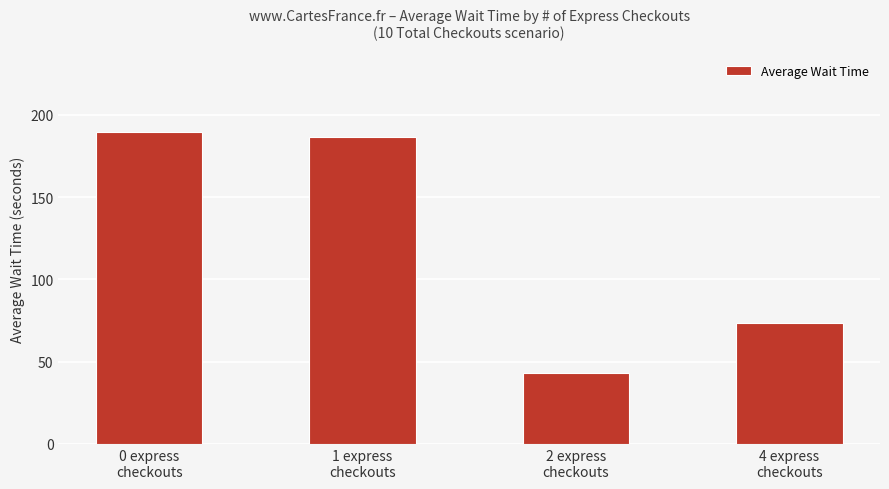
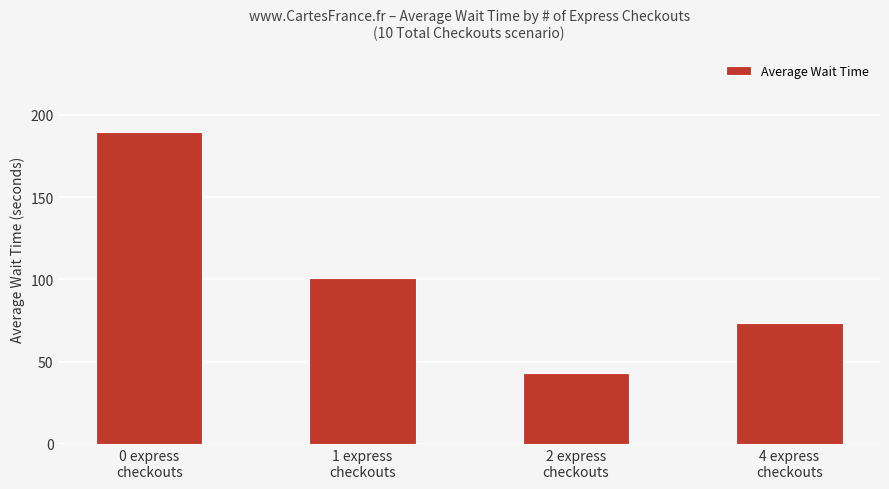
  {
    "0 express checkouts": 190,
-   "1 express checkouts": 187,
+   "1 express checkouts": 101,
    "2 express checkouts": 43,
    "4 express checkouts": 74
  }
